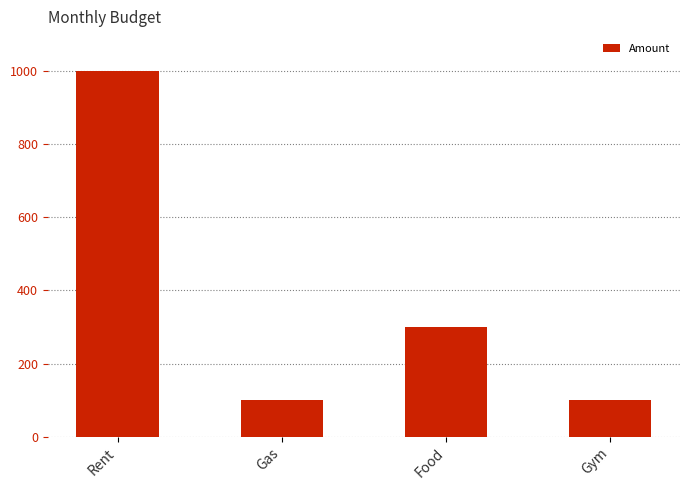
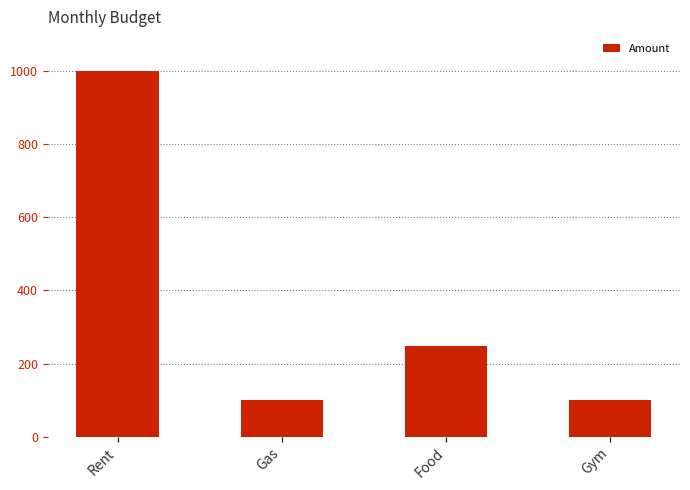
  {
    "Rent": 1000,
    "Gas": 100,
-   "Food": 300,
+   "Food": 250,
    "Gym": 100
  }
